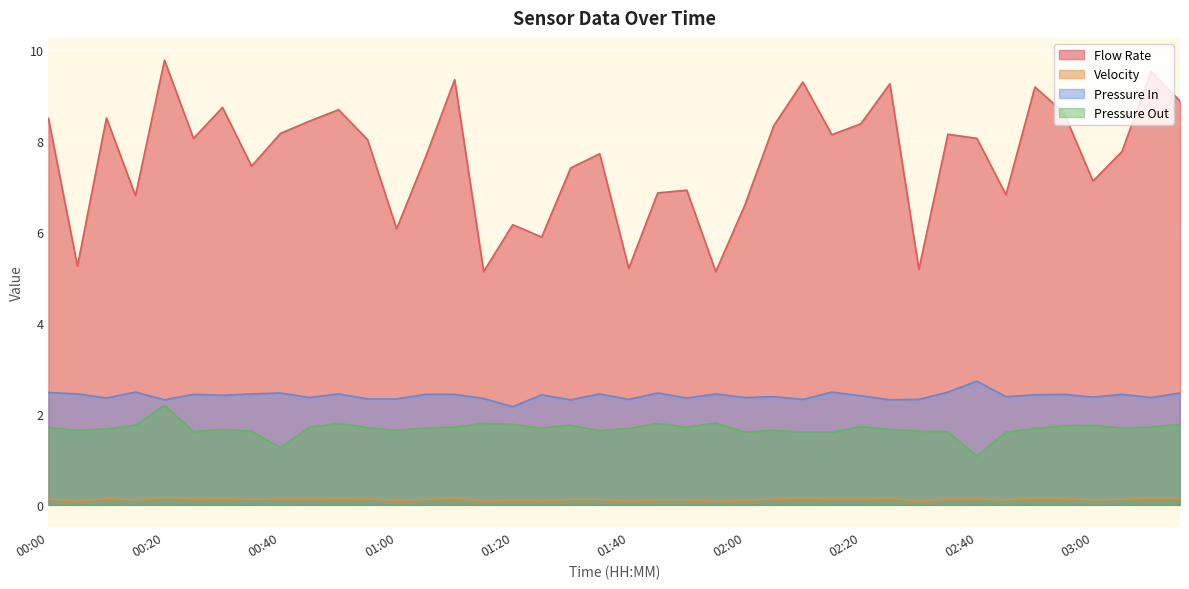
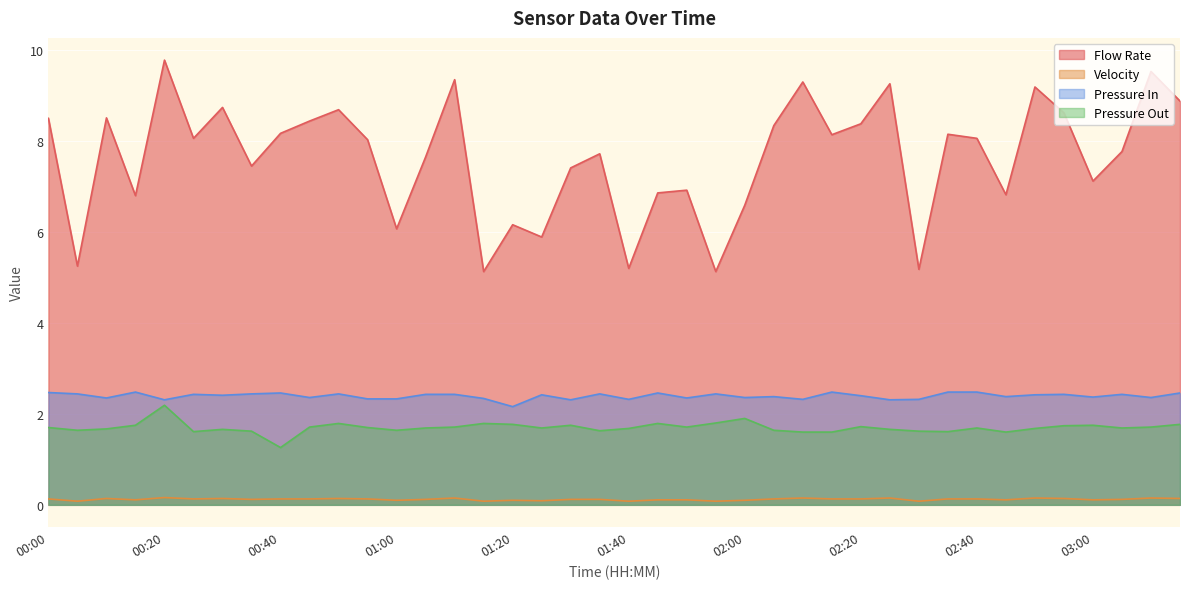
  {
    "Pressure In": {
      "00:00": 2.5,
      "00:20": 2.3,
      "00:40": 2.5,
      "01:00": 2.3,
      "01:20": 2.2,
      "01:40": 2.3,
      "02:00": 2.4,
      "02:20": 2.4,
-     "02:40": 2.7,
+     "02:40": 2.5,
      "03:00": 2.4
    },
    "Pressure Out": {
      "00:00": 1.7,
      "00:20": 2.2,
      "00:40": 1.3,
      "01:00": 1.6,
      "01:20": 1.8,
      "01:40": 1.7,
-     "02:00": 1.6,
+     "02:00": 1.9,
      "02:20": 1.7,
-     "02:40": 1.1,
+     "02:40": 1.7,
      "03:00": 1.8
    }
  }
